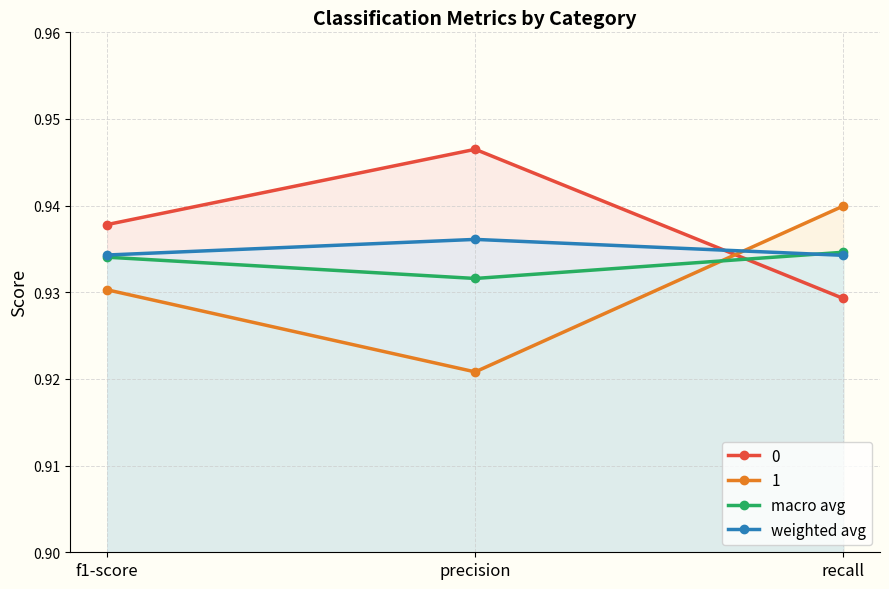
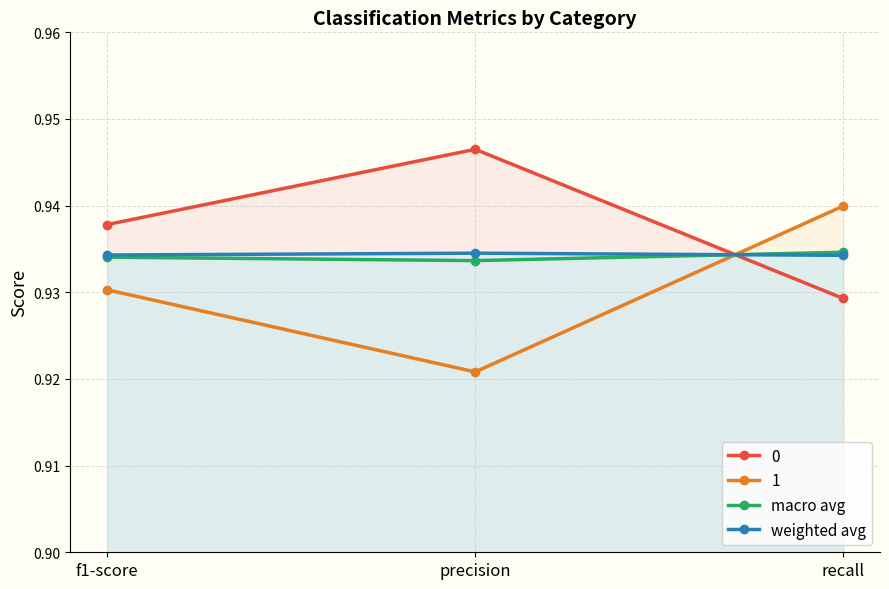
  {
    "macro avg": {
-     "precision": 0.932,
+     "precision": 0.934,
      "recall": 0.935
    },
    "weighted avg": {
-     "precision": 0.936,
+     "precision": 0.935,
      "recall": 0.934
    }
  }
